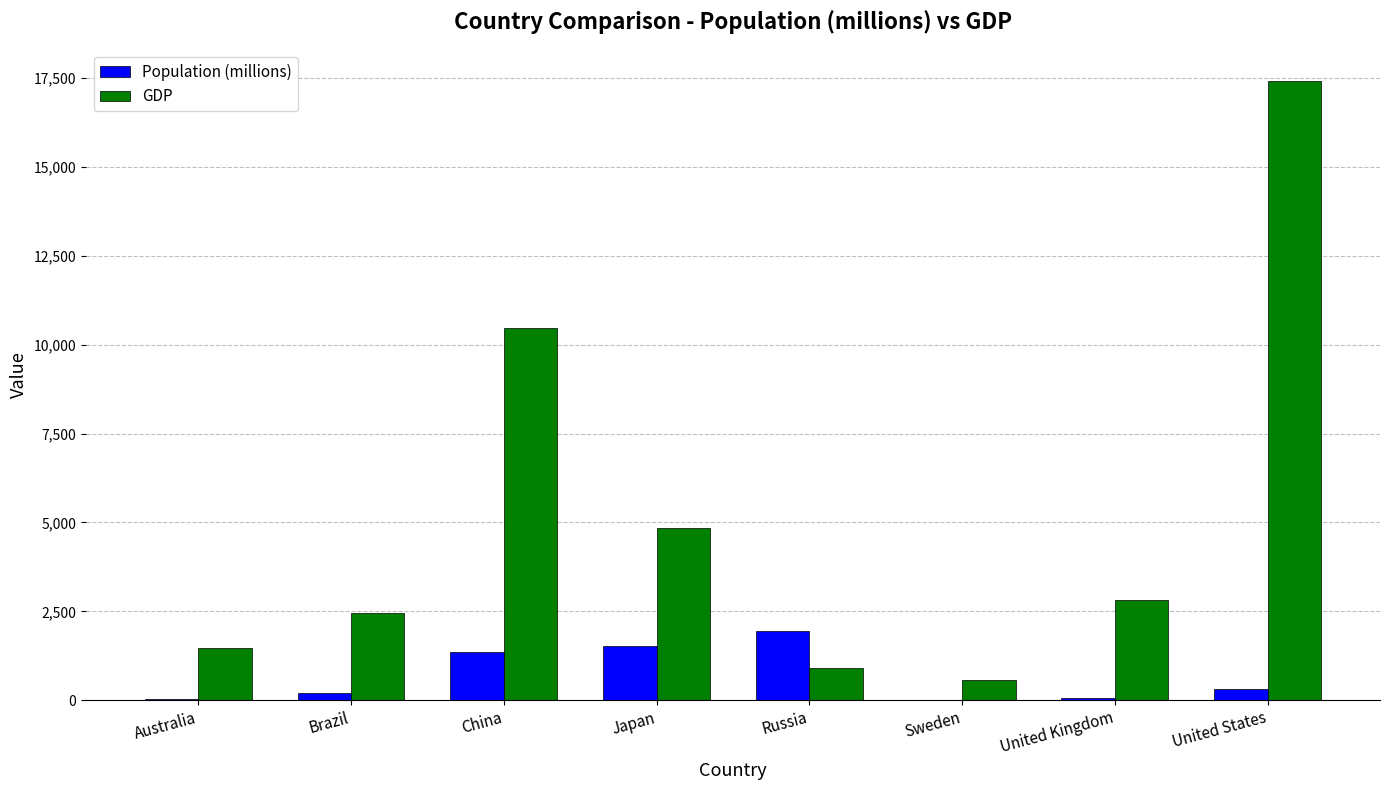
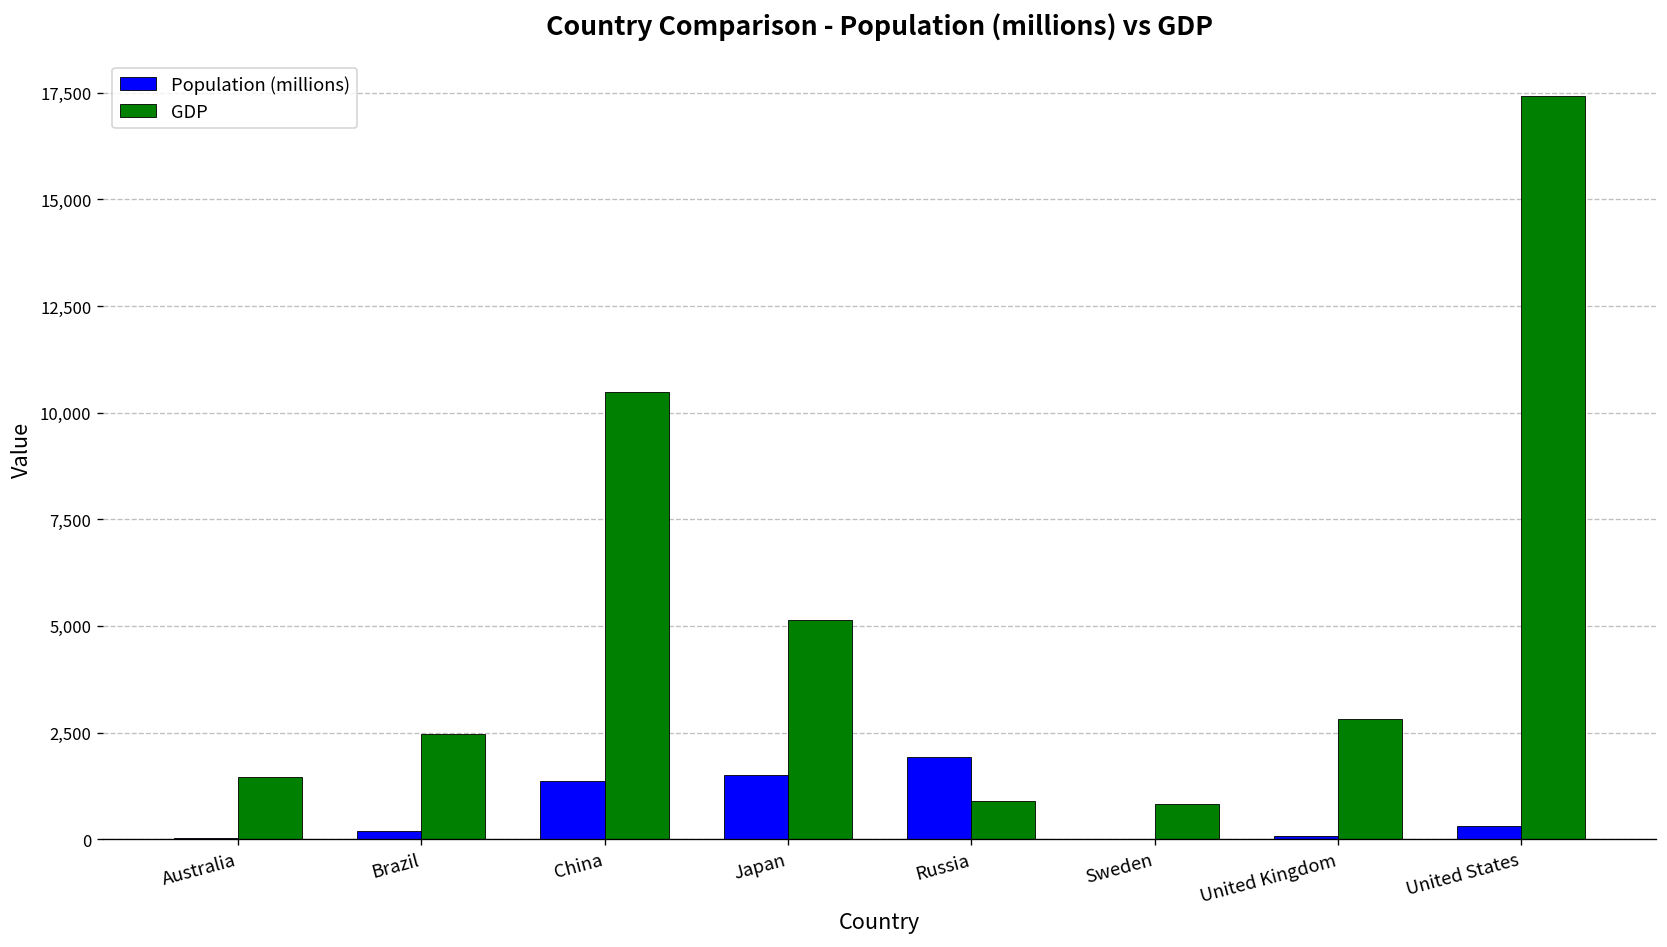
  {
    "Population (millions)": {
      "Brazil": "200",
      "China": "1,400",
      "Japan": "1,500",
      "Russia": "1,900",
      "United States": "300"
    },
    "GDP": {
      "Australia": "1,500",
      "Brazil": "2,500",
      "China": "10,500",
-     "Japan": "4,900",
+     "Japan": "5,100",
      "Russia": "900",
-     "Sweden": "600",
+     "Sweden": "800",
      "United Kingdom": "2,800",
      "United States": "17,400"
    }
  }
